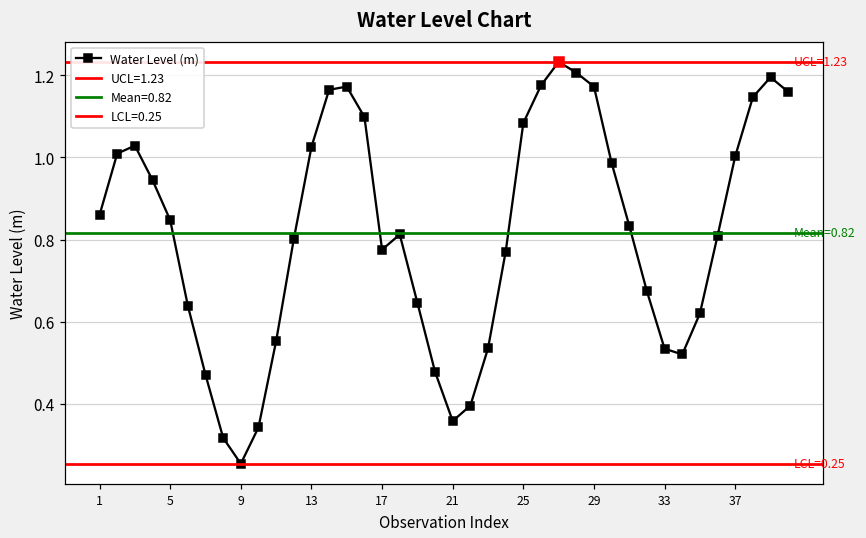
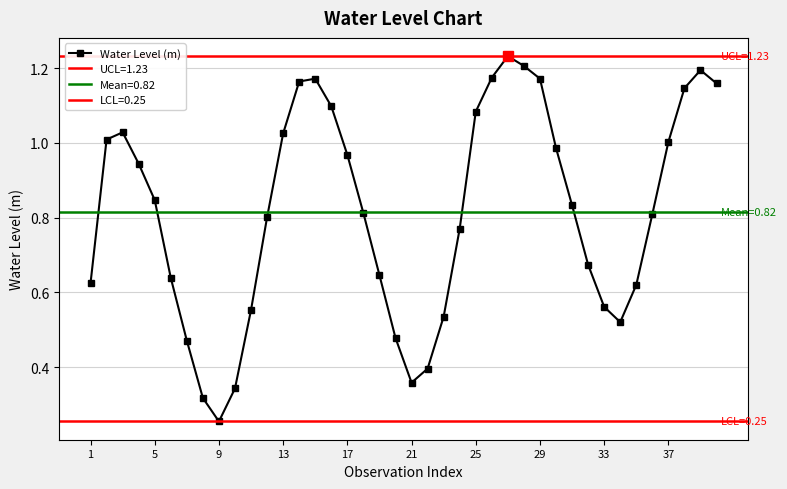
  {
    "Water Level (m)": {
-     "1": 0.86,
+     "1": 0.62,
      "5": 0.85,
      "9": 0.25,
      "13": 1.03,
-     "17": 0.78,
+     "17": 0.97,
      "21": 0.36,
      "25": 1.08,
      "29": 1.17,
-     "33": 0.53,
+     "33": 0.56,
      "37": 1.00
    }
  }
